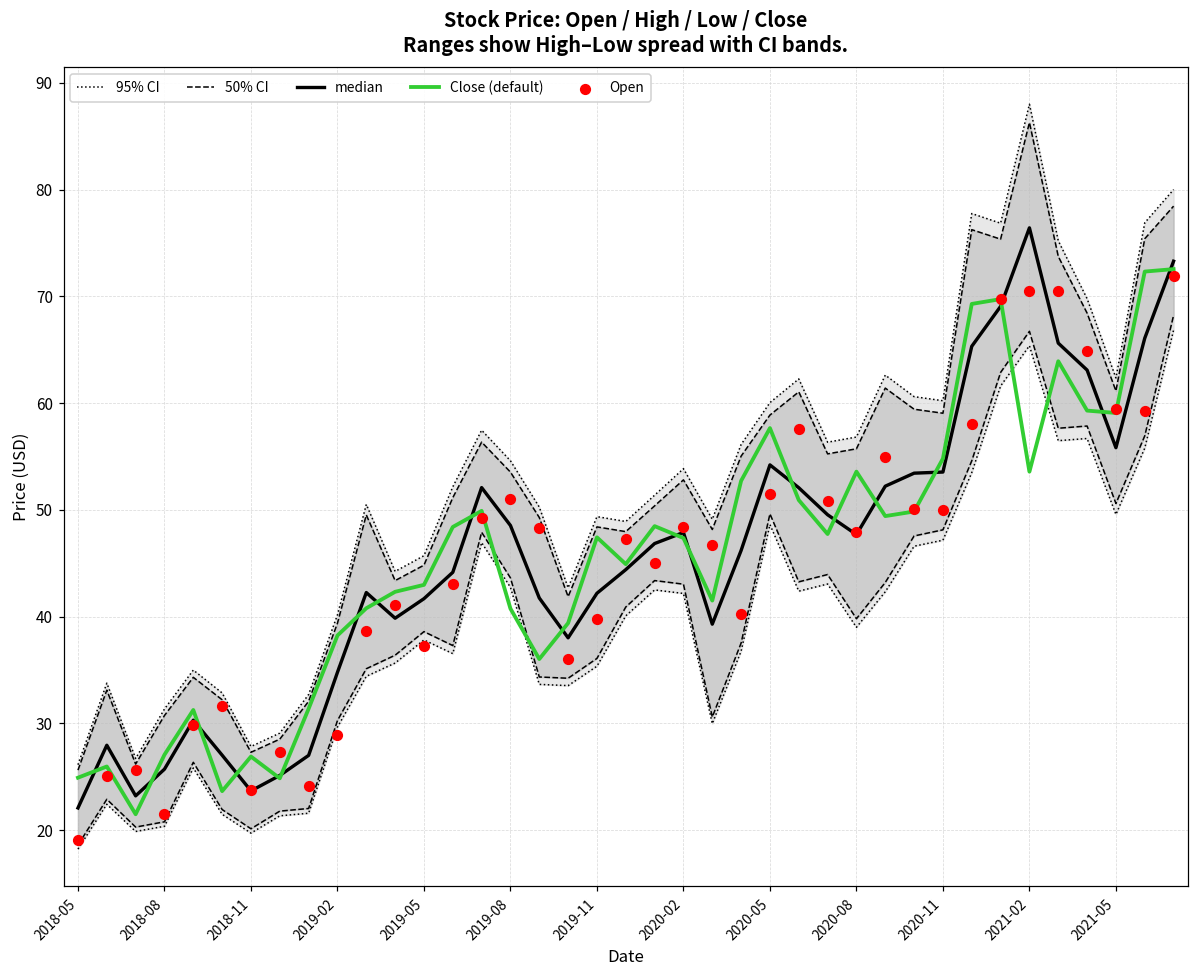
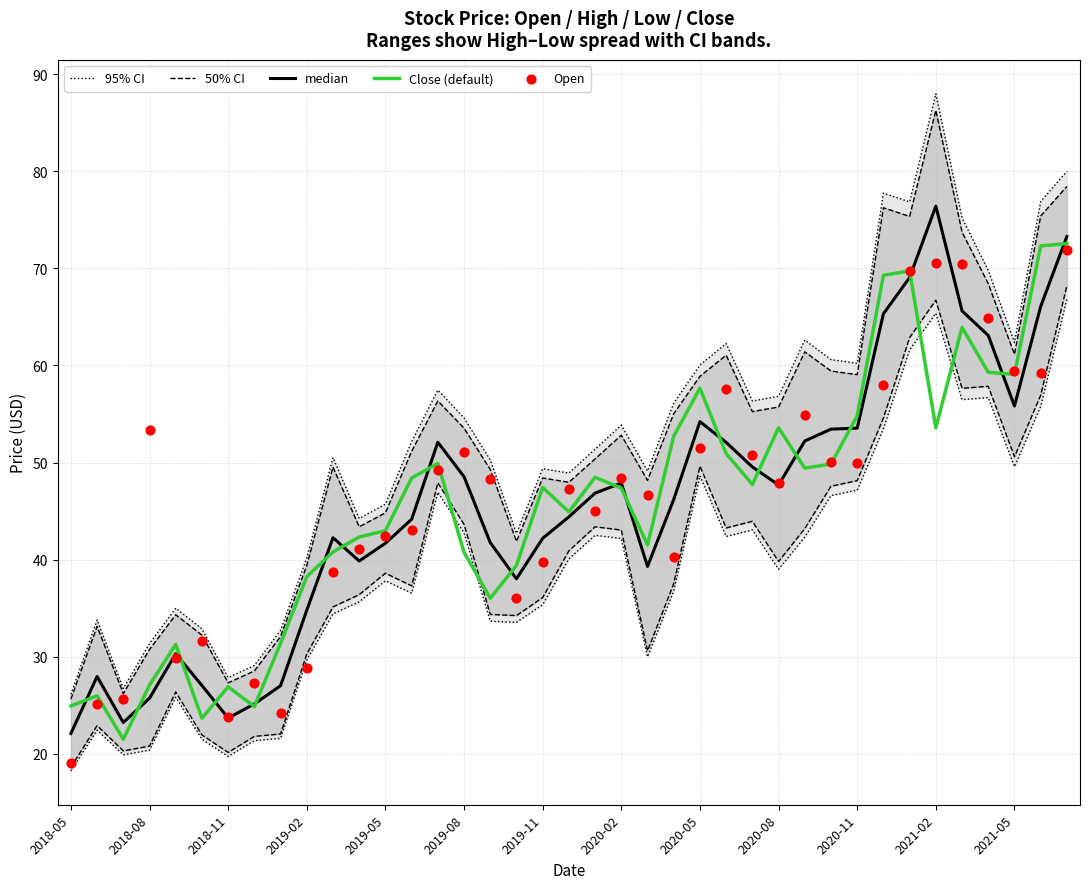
  {
    "Open": {
-     "2018-08": 22,
-     "2019-05": 37
+     "2018-08": 53,
+     "2019-05": 42
    },
    "Close (default)": {
      "2018-05": 25,
      "2018-08": 27,
      "2018-11": 27,
      "2019-02": 38,
      "2019-05": 43,
      "2019-08": 41,
      "2019-11": 47,
      "2020-02": 47,
      "2020-05": 58,
      "2020-08": 54,
      "2020-11": 55,
      "2021-02": 54,
      "2021-05": 59
    }
  }
